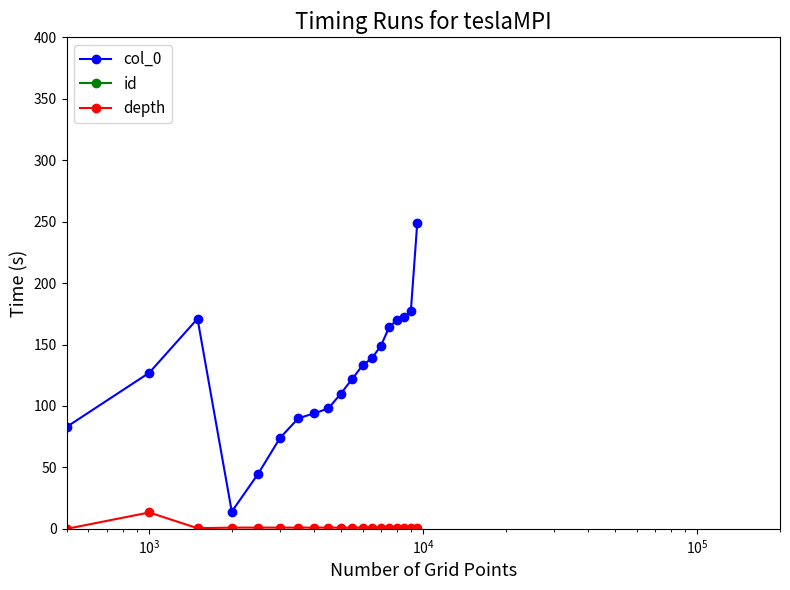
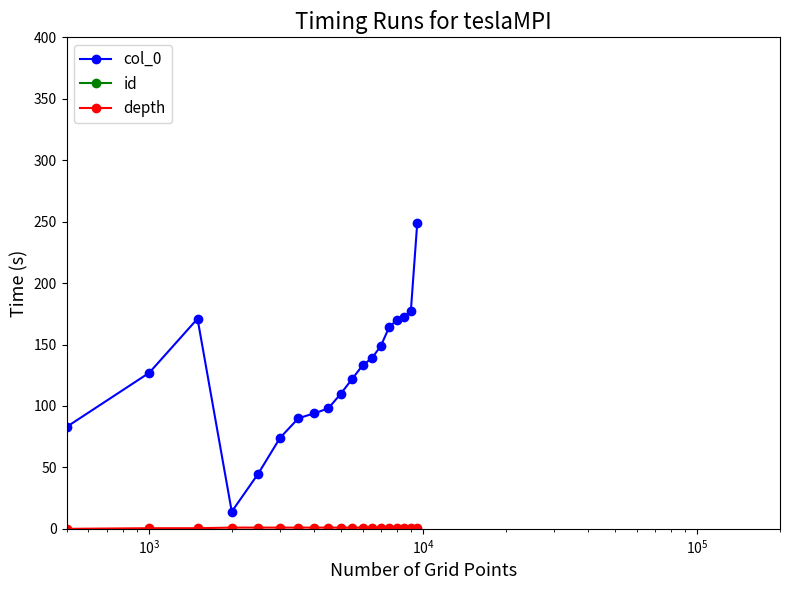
  {
    "col_0": {
      "10^3": 127
    },
    "depth": {
-     "10^3": 13
+     "10^3": 1
    }
  }
